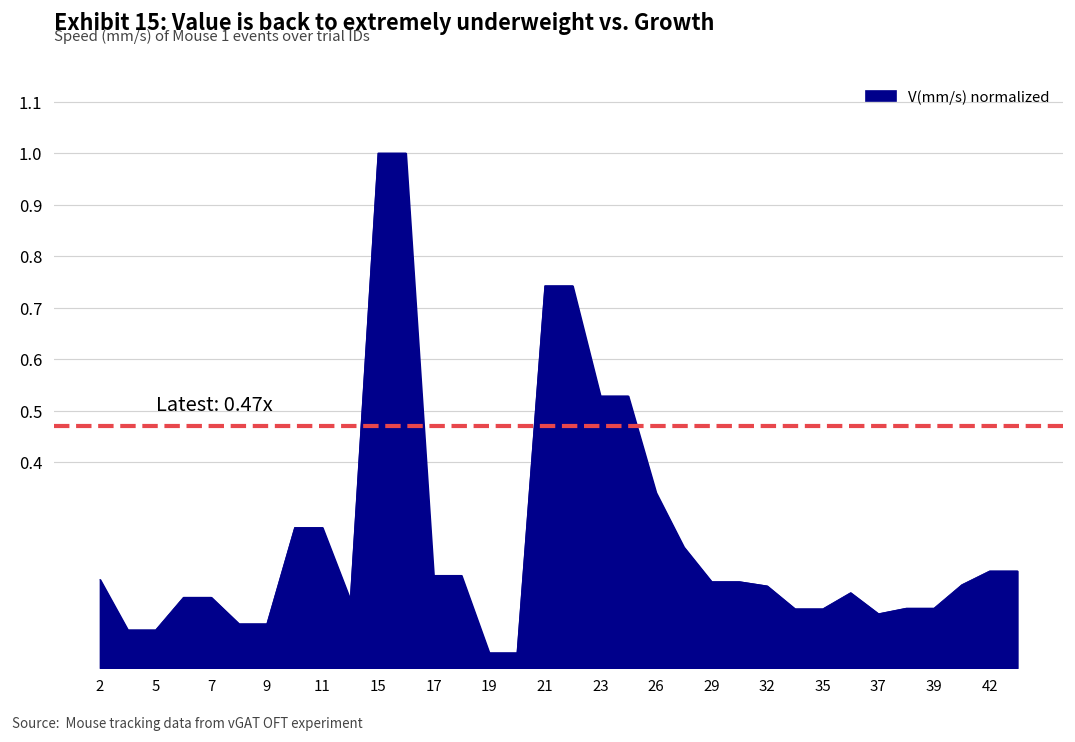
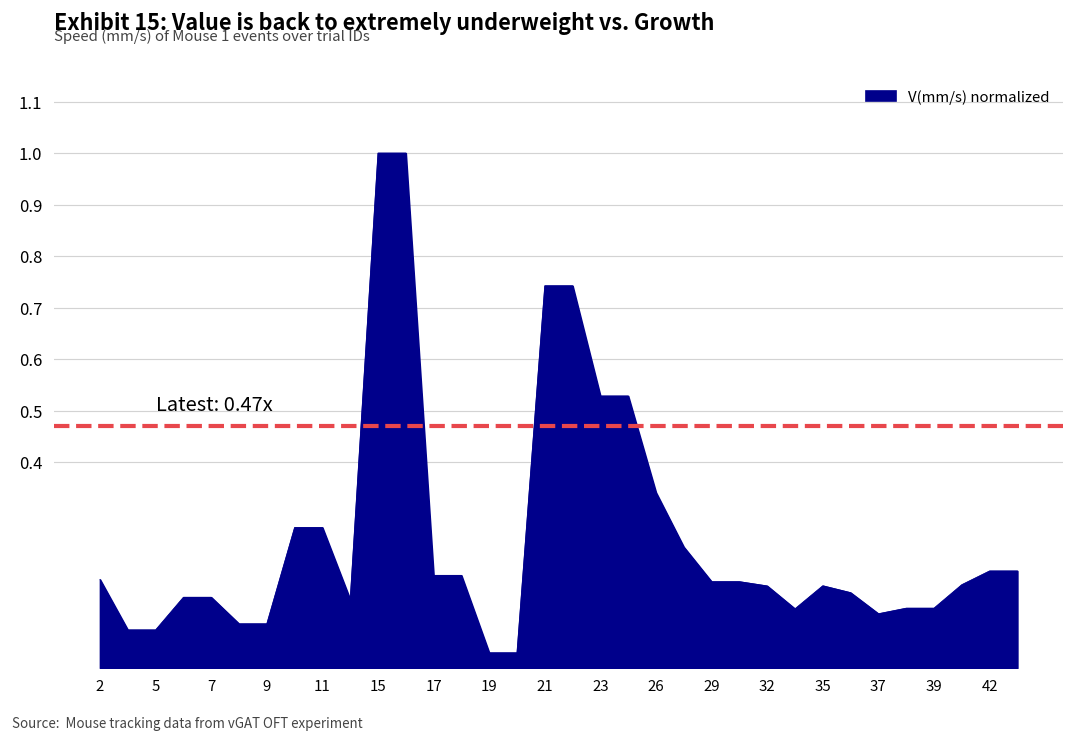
  {
    "2": 0.17,
    "26": 0.34,
    "32": 0.16,
-   "35": 0.11,
+   "35": 0.16,
    "37": 0.11,
    "39": 0.12,
    "42": 0.19
  }
